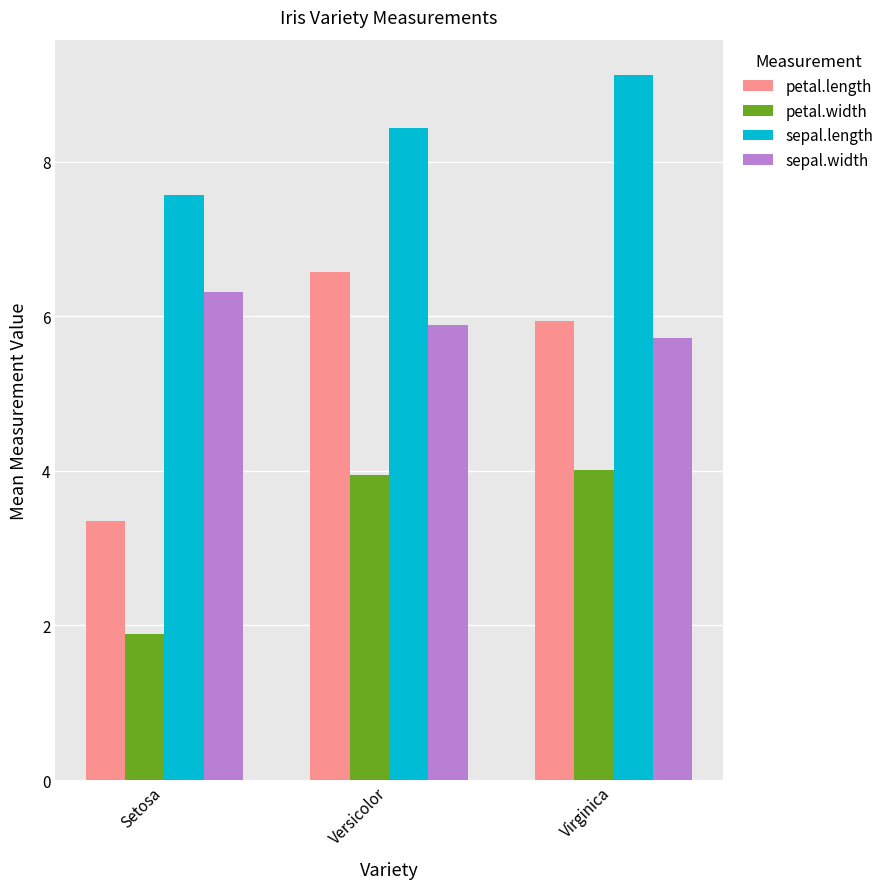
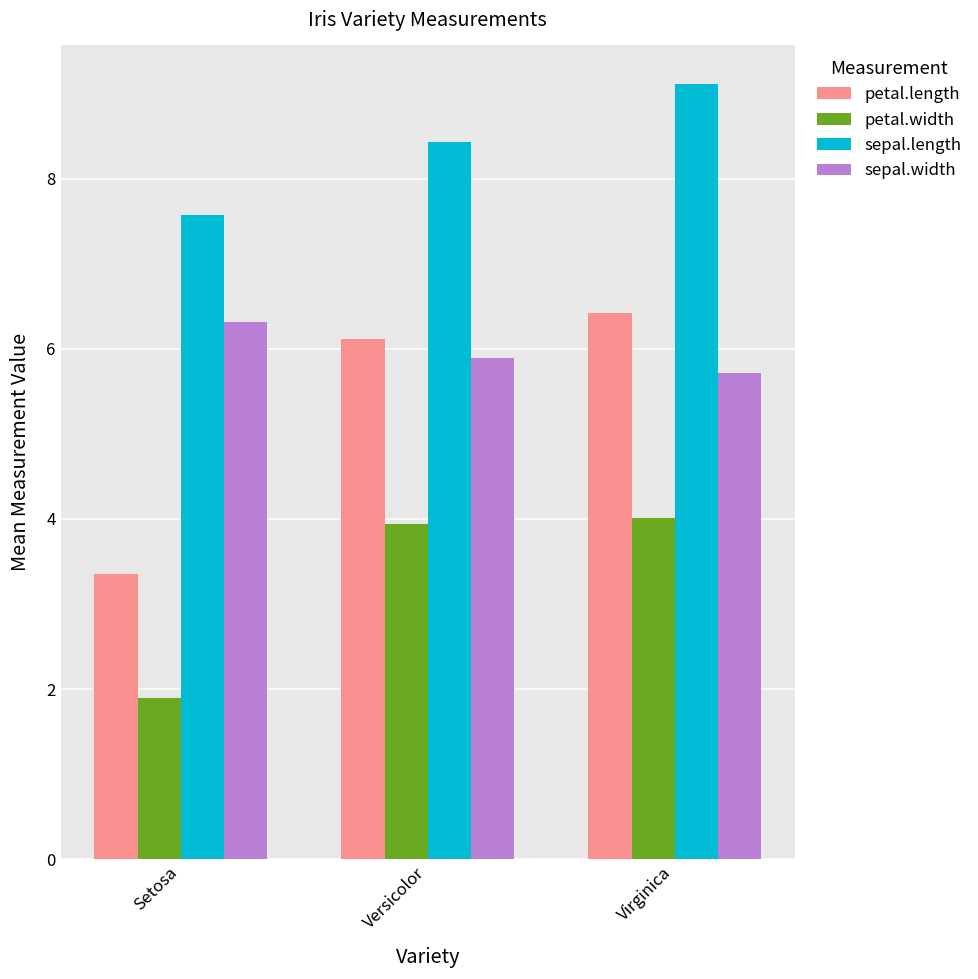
  {
    "petal.length": {
      "Setosa": 3.4,
-     "Versicolor": 6.6,
-     "Virginica": 5.9
+     "Versicolor": 6.1,
+     "Virginica": 6.4
    },
    "petal.width": {
      "Setosa": 1.9,
      "Versicolor": 3.9,
      "Virginica": 4.0
    },
    "sepal.length": {
      "Setosa": 7.6,
      "Versicolor": 8.4,
      "Virginica": 9.1
    },
    "sepal.width": {
      "Setosa": 6.3,
      "Versicolor": 5.9,
      "Virginica": 5.7
    }
  }
